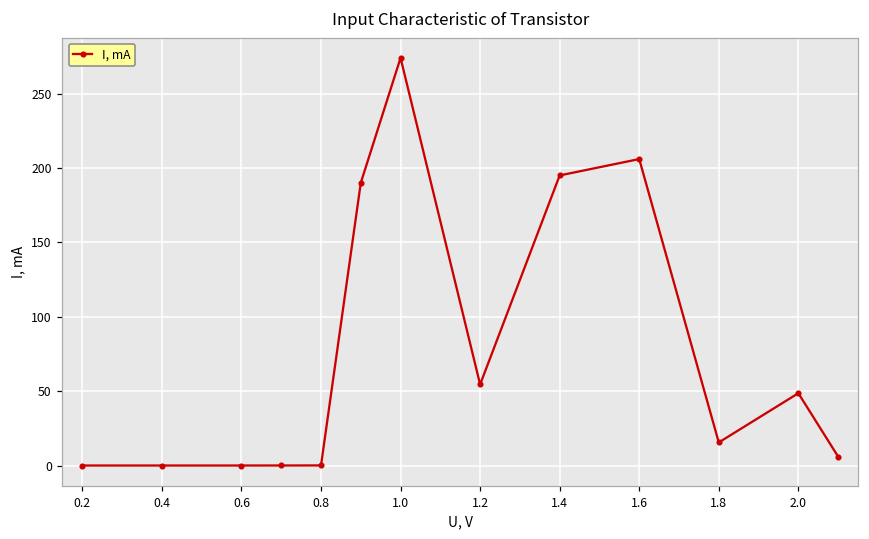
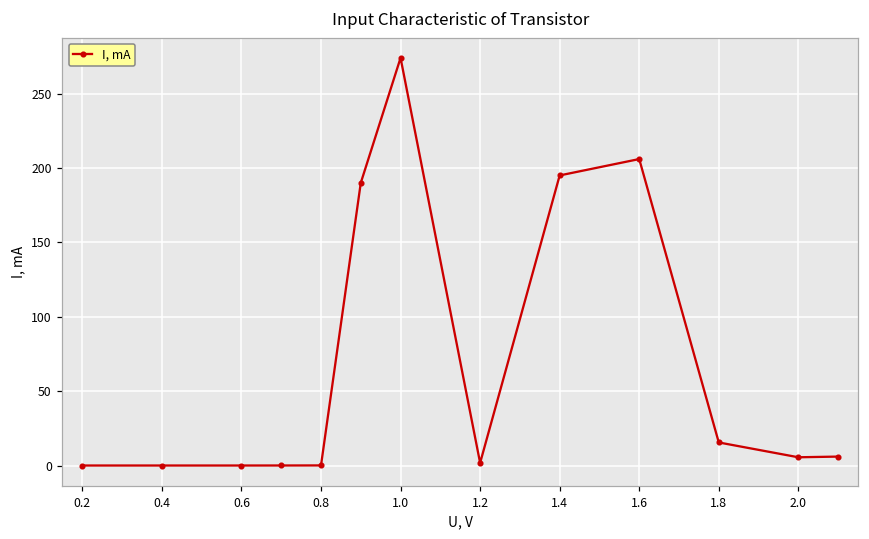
  {
    "0.2": 0,
    "0.4": 0,
    "0.6": 0,
    "0.8": 0,
    "1.0": 274,
-   "1.2": 54,
+   "1.2": 2,
    "1.4": 195,
    "1.6": 206,
    "1.8": 16,
-   "2.0": 49
+   "2.0": 6
  }
